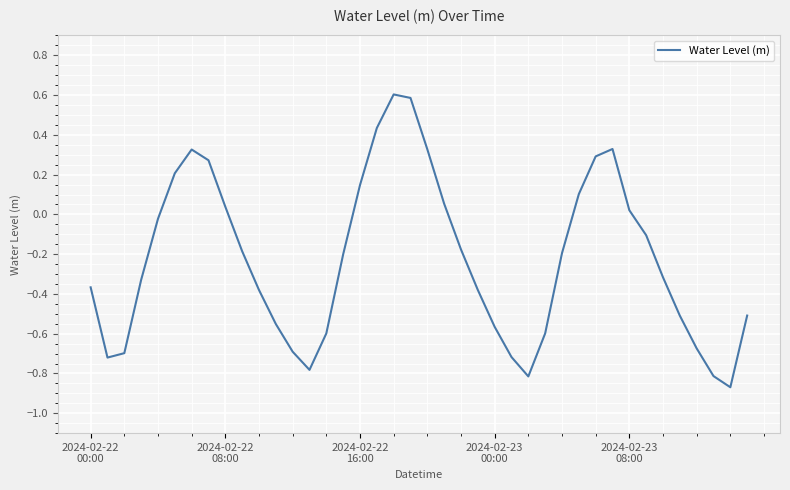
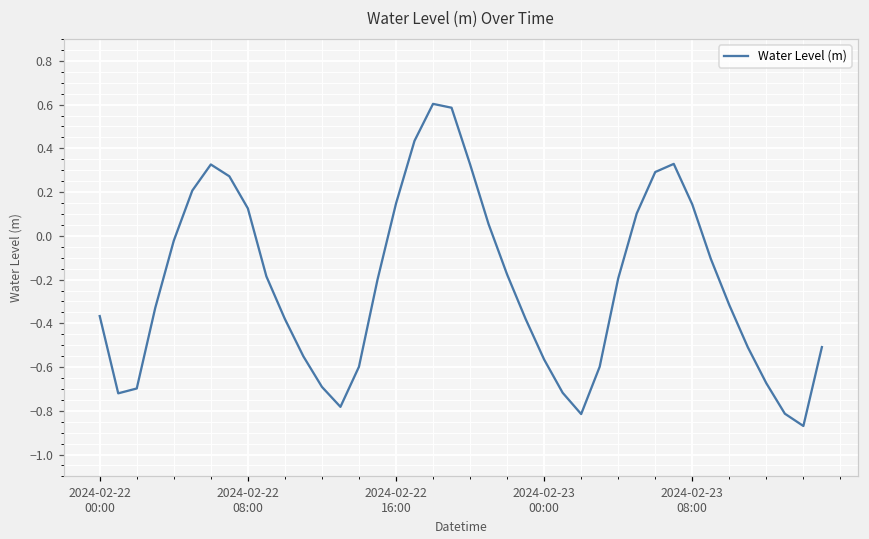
  {
    "2024-02-22 00:00": -0.37,
-   "2024-02-22 08:00": 0.04,
+   "2024-02-22 08:00": 0.13,
    "2024-02-22 16:00": 0.15,
    "2024-02-23 00:00": -0.57,
-   "2024-02-23 08:00": 0.02
+   "2024-02-23 08:00": 0.14
  }
